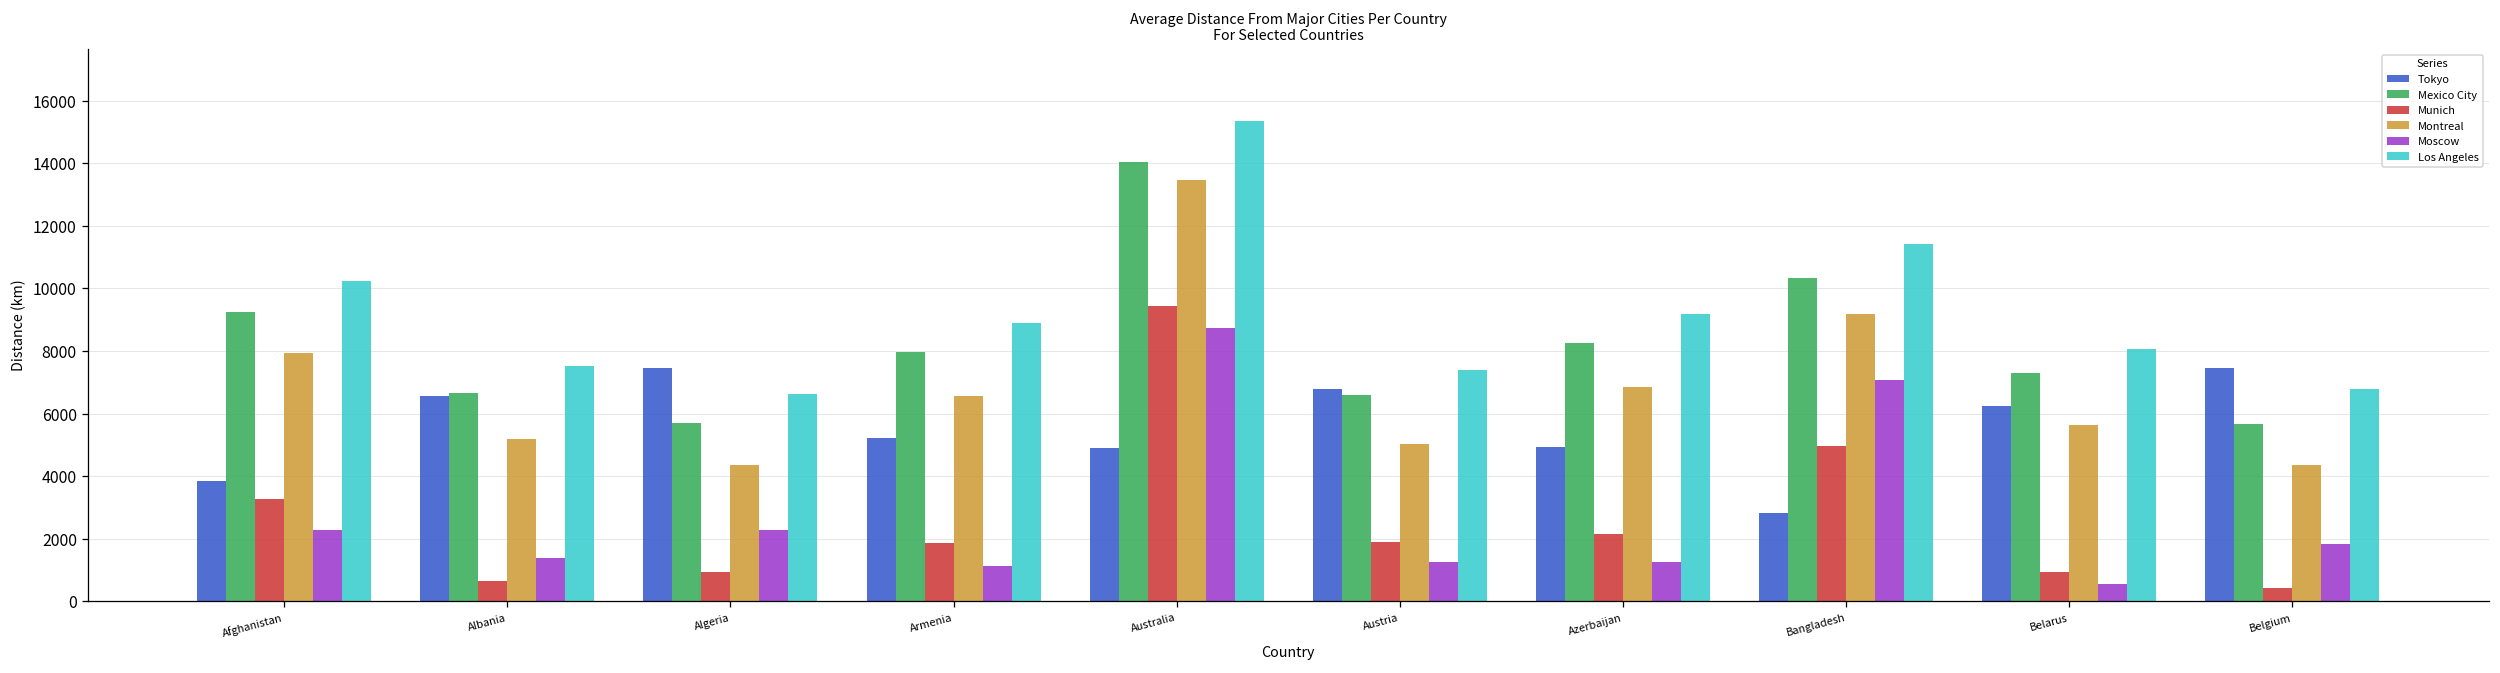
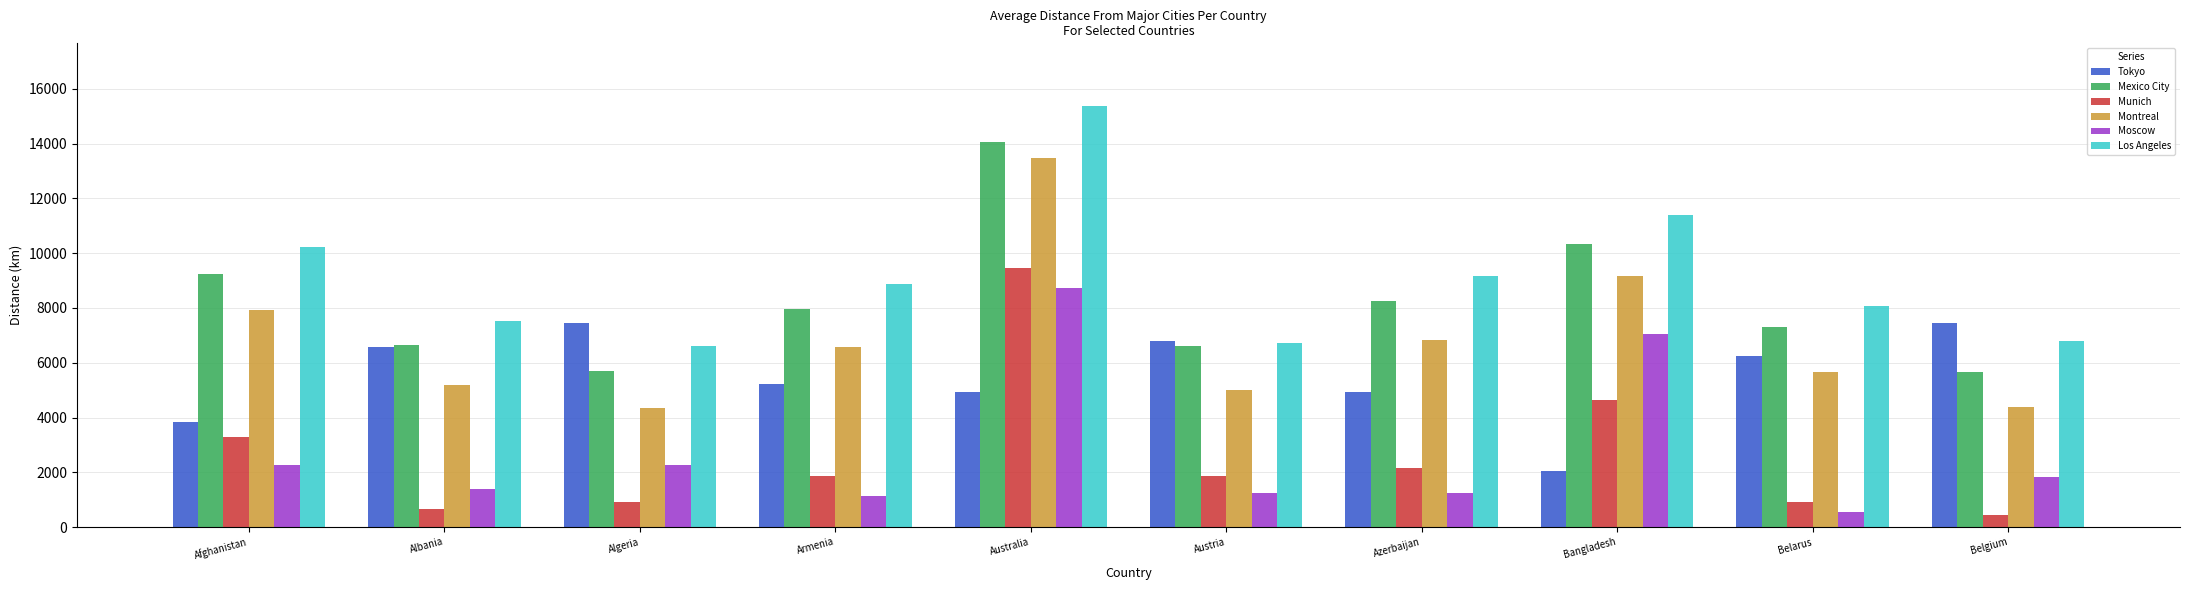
  {
    "Tokyo": {
      "Afghanistan": 3900,
      "Albania": 6600,
      "Algeria": 7500,
      "Armenia": 5200,
      "Australia": 4900,
      "Austria": 6800,
      "Azerbaijan": 4900,
-     "Bangladesh": 2800,
+     "Bangladesh": 2000,
      "Belarus": 6300,
      "Belgium": 7500
    },
    "Mexico City": {
      "Afghanistan": 9200,
      "Albania": 6700,
      "Algeria": 5700,
      "Armenia": 8000,
      "Australia": 14100,
      "Austria": 6600,
      "Azerbaijan": 8200,
      "Bangladesh": 10300,
      "Belarus": 7300,
      "Belgium": 5700
    },
    "Munich": {
      "Afghanistan": 3300,
      "Albania": 600,
      "Algeria": 900,
      "Armenia": 1900,
      "Australia": 9500,
      "Austria": 1900,
      "Azerbaijan": 2100,
-     "Bangladesh": 5000,
+     "Bangladesh": 4600,
      "Belarus": 900,
      "Belgium": 400
    },
    "Montreal": {
      "Afghanistan": 7900,
      "Albania": 5200,
      "Algeria": 4300,
      "Armenia": 6600,
      "Australia": 13500,
      "Austria": 5000,
      "Azerbaijan": 6800,
      "Bangladesh": 9200,
      "Belarus": 5600,
      "Belgium": 4400
    },
    "Moscow": {
      "Afghanistan": 2300,
      "Albania": 1400,
      "Algeria": 2300,
      "Armenia": 1100,
      "Australia": 8700,
      "Austria": 1300,
      "Azerbaijan": 1200,
      "Bangladesh": 7100,
      "Belarus": 600,
      "Belgium": 1800
    },
    "Los Angeles": {
      "Afghanistan": 10200,
      "Albania": 7500,
      "Algeria": 6600,
      "Armenia": 8900,
      "Australia": 15400,
-     "Austria": 7400,
+     "Austria": 6700,
      "Azerbaijan": 9200,
      "Bangladesh": 11400,
      "Belarus": 8100,
      "Belgium": 6800
    }
  }
